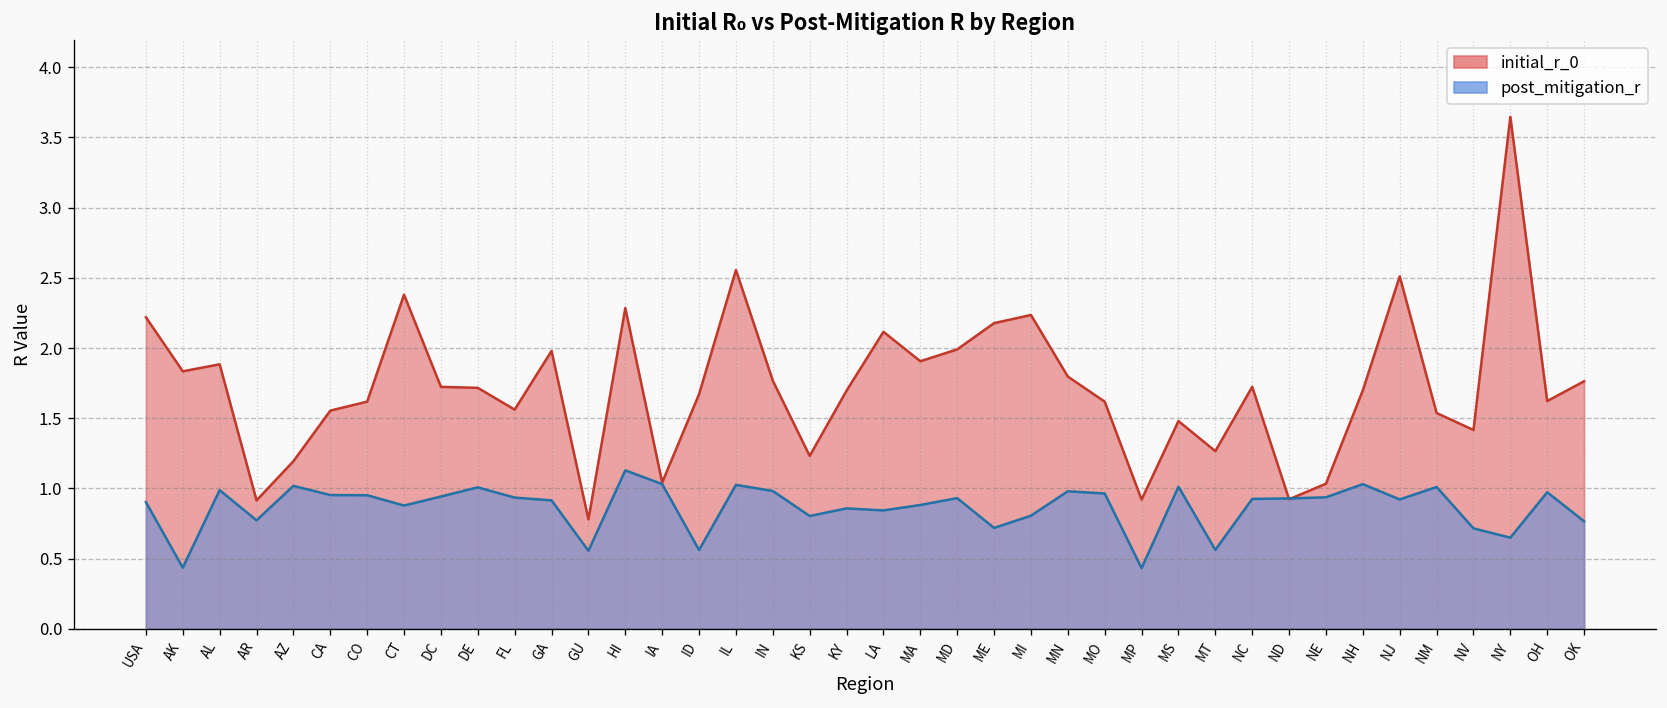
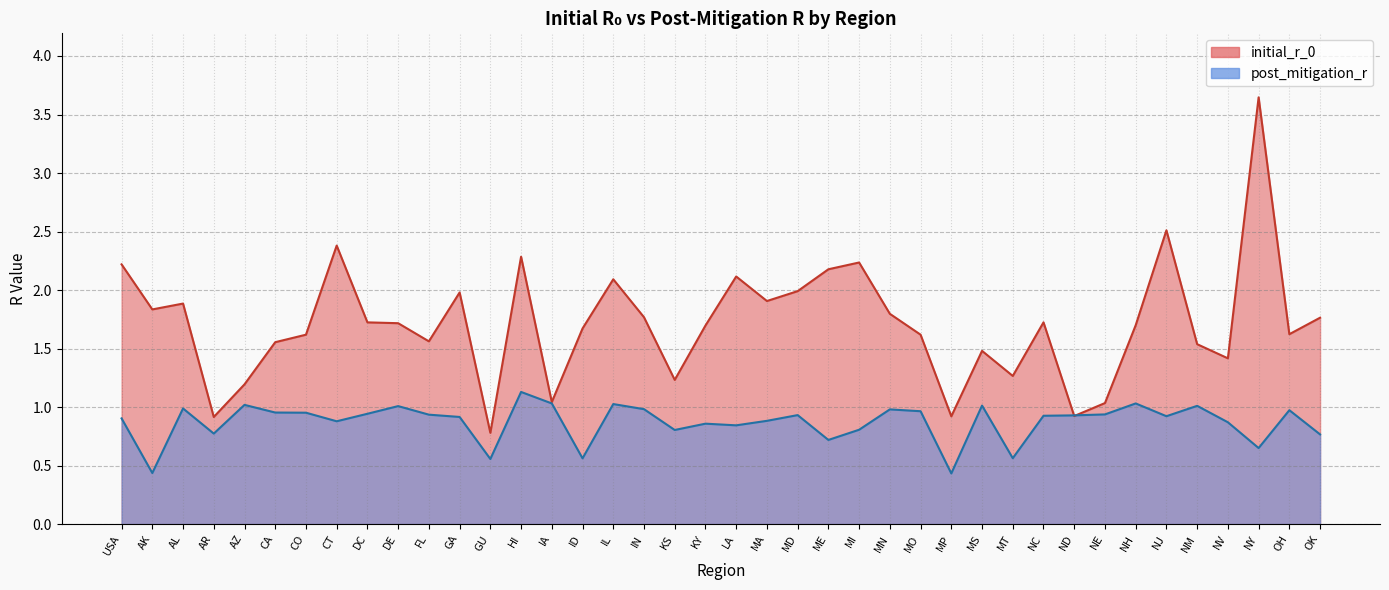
  {
    "initial_r_0": {
      "USA": 2.22,
      "AK": 1.83,
      "AL": 1.88,
      "AR": 0.92,
      "AZ": 1.19,
      "CA": 1.55,
      "CO": 1.62,
      "CT": 2.38,
      "DC": 1.72,
      "DE": 1.72,
      "FL": 1.56,
      "GA": 1.98,
      "GU": 0.78,
      "HI": 2.29,
      "ID": 1.67,
-     "IL": 2.56,
+     "IL": 2.09,
      "IN": 1.77,
      "KS": 1.23,
      "KY": 1.70,
      "LA": 2.12,
      "MA": 1.91,
      "MD": 1.99,
      "ME": 2.18,
      "MI": 2.24,
      "MN": 1.80,
      "MO": 1.62,
      "MP": 0.92,
      "MS": 1.48,
      "MT": 1.27,
      "NC": 1.72,
      "NE": 1.03,
      "NH": 1.70,
      "NJ": 2.51,
      "NM": 1.54,
      "NV": 1.42,
      "NY": 3.65,
      "OH": 1.62,
      "OK": 1.76
    },
    "post_mitigation_r": {
      "USA": 0.90,
      "AK": 0.44,
      "AL": 0.99,
      "AR": 0.77,
      "AZ": 1.02,
      "CA": 0.95,
      "CO": 0.95,
      "CT": 0.88,
      "DC": 0.94,
      "DE": 1.01,
      "FL": 0.94,
      "GA": 0.92,
      "GU": 0.56,
      "HI": 1.13,
      "ID": 0.56,
      "IL": 1.03,
      "IN": 0.98,
      "KS": 0.80,
      "KY": 0.86,
      "LA": 0.84,
      "MA": 0.88,
      "MD": 0.93,
      "ME": 0.72,
      "MI": 0.81,
      "MN": 0.98,
      "MO": 0.96,
      "MP": 0.43,
      "MS": 1.01,
      "MT": 0.56,
      "NC": 0.93,
      "NE": 0.94,
      "NH": 1.03,
      "NJ": 0.92,
      "NM": 1.01,
-     "NV": 0.72,
+     "NV": 0.87,
      "NY": 0.65,
      "OH": 0.97,
      "OK": 0.77
    }
  }
